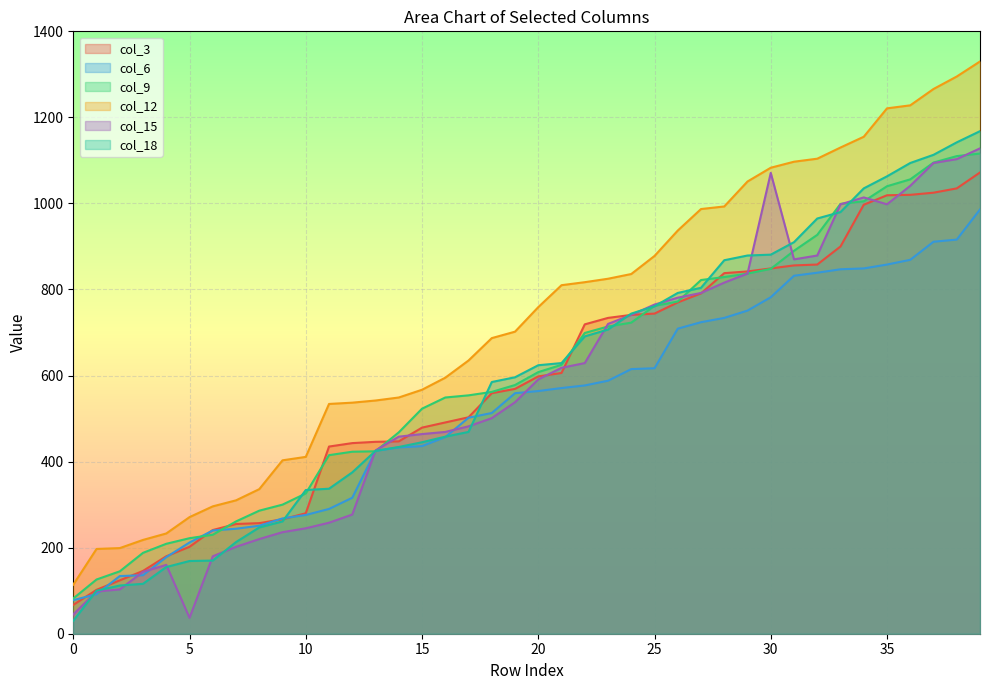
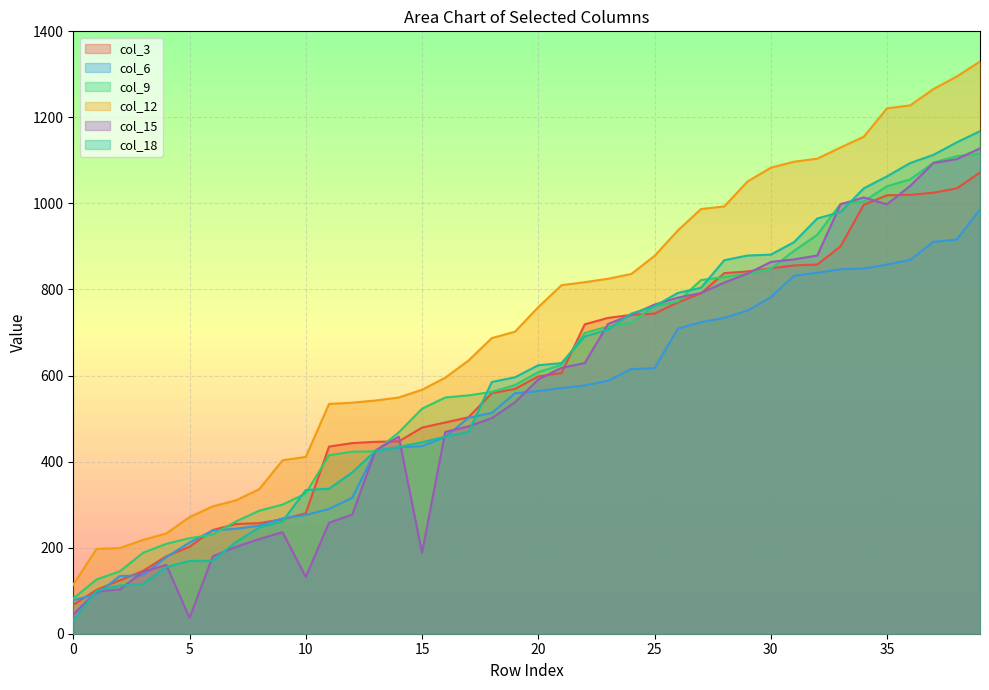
  {
    "col_15": {
      "0": 50,
      "5": 40,
-     "10": 250,
-     "15": 460,
+     "10": 130,
+     "15": 190,
      "20": 590,
-     "30": 1070,
+     "30": 860,
      "35": 1000
    }
  }
